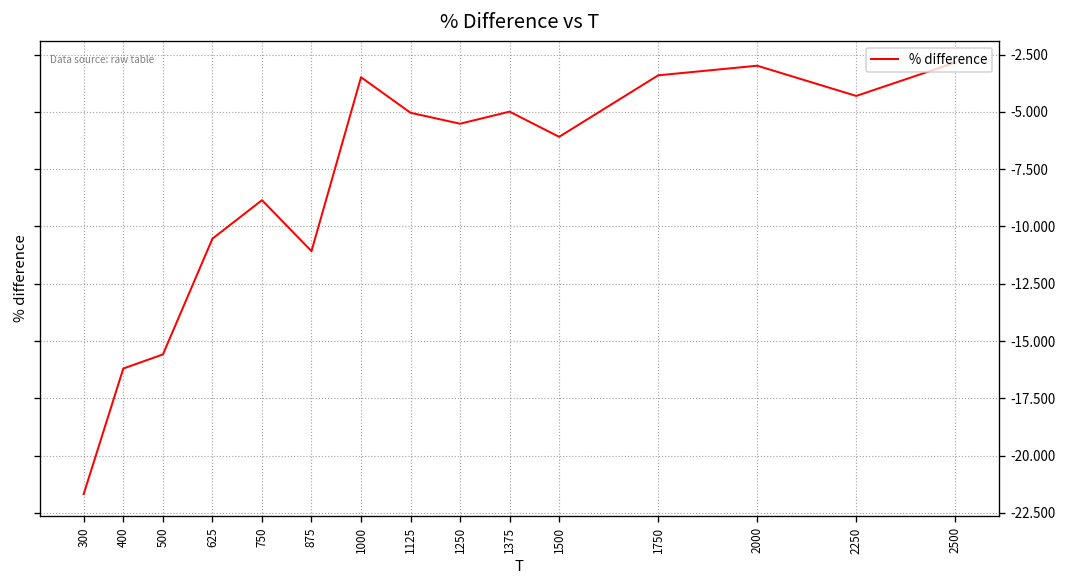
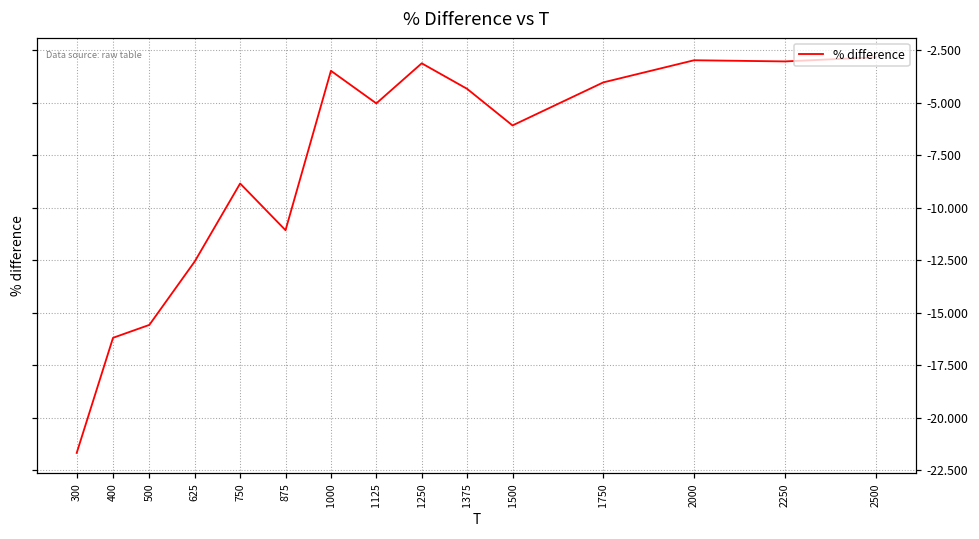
  {
    "300": -21.7,
    "400": -16.2,
    "500": -15.6,
-   "625": -10.5,
+   "625": -12.6,
    "750": -8.9,
    "875": -11.1,
    "1000": -3.5,
    "1125": -5.0,
-   "1250": -5.5,
-   "1375": -5.0,
+   "1250": -3.1,
+   "1375": -4.3,
    "1500": -6.1,
-   "1750": -3.4,
+   "1750": -4.0,
    "2000": -3.0,
-   "2250": -4.3
+   "2250": -3.0
  }
